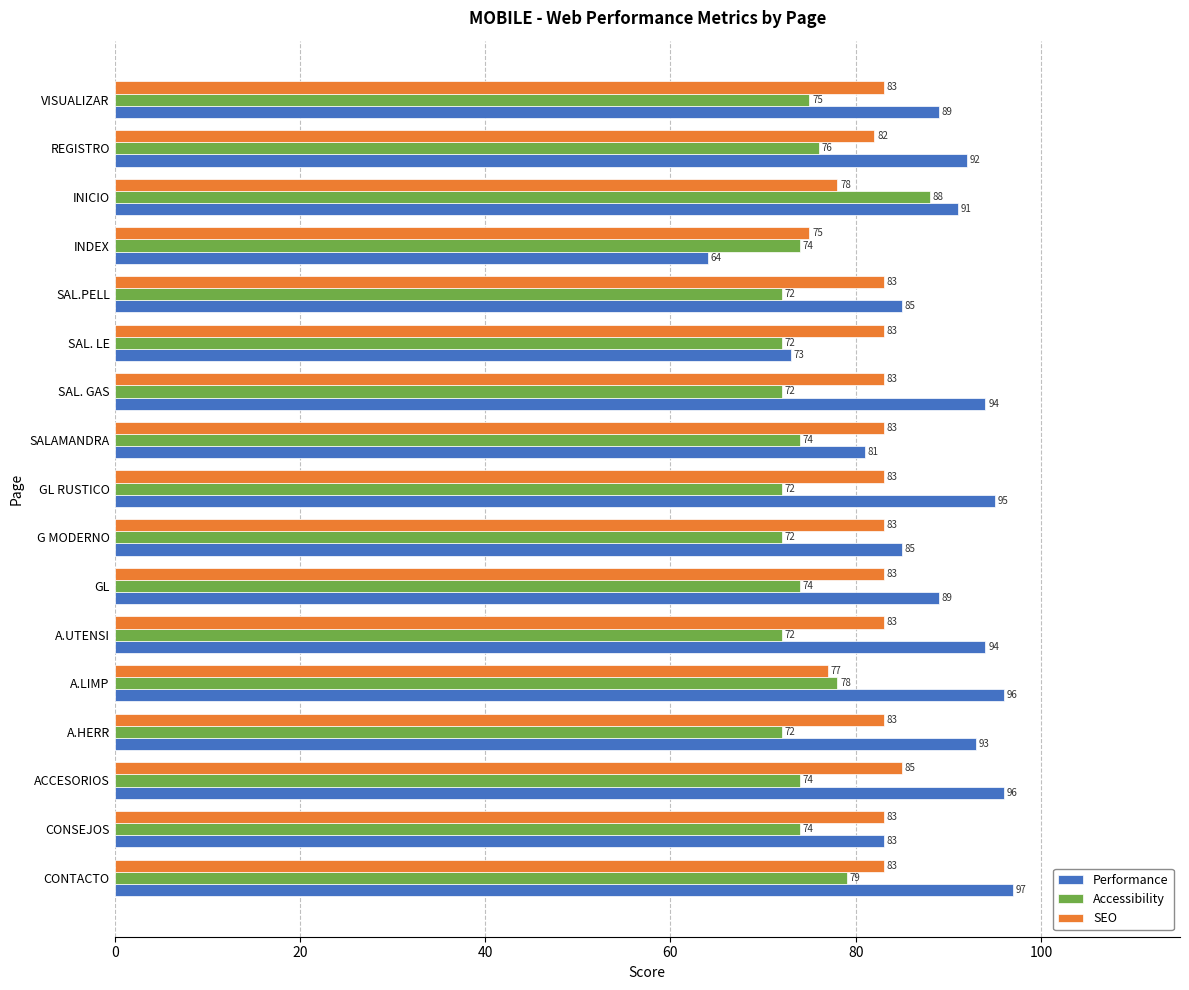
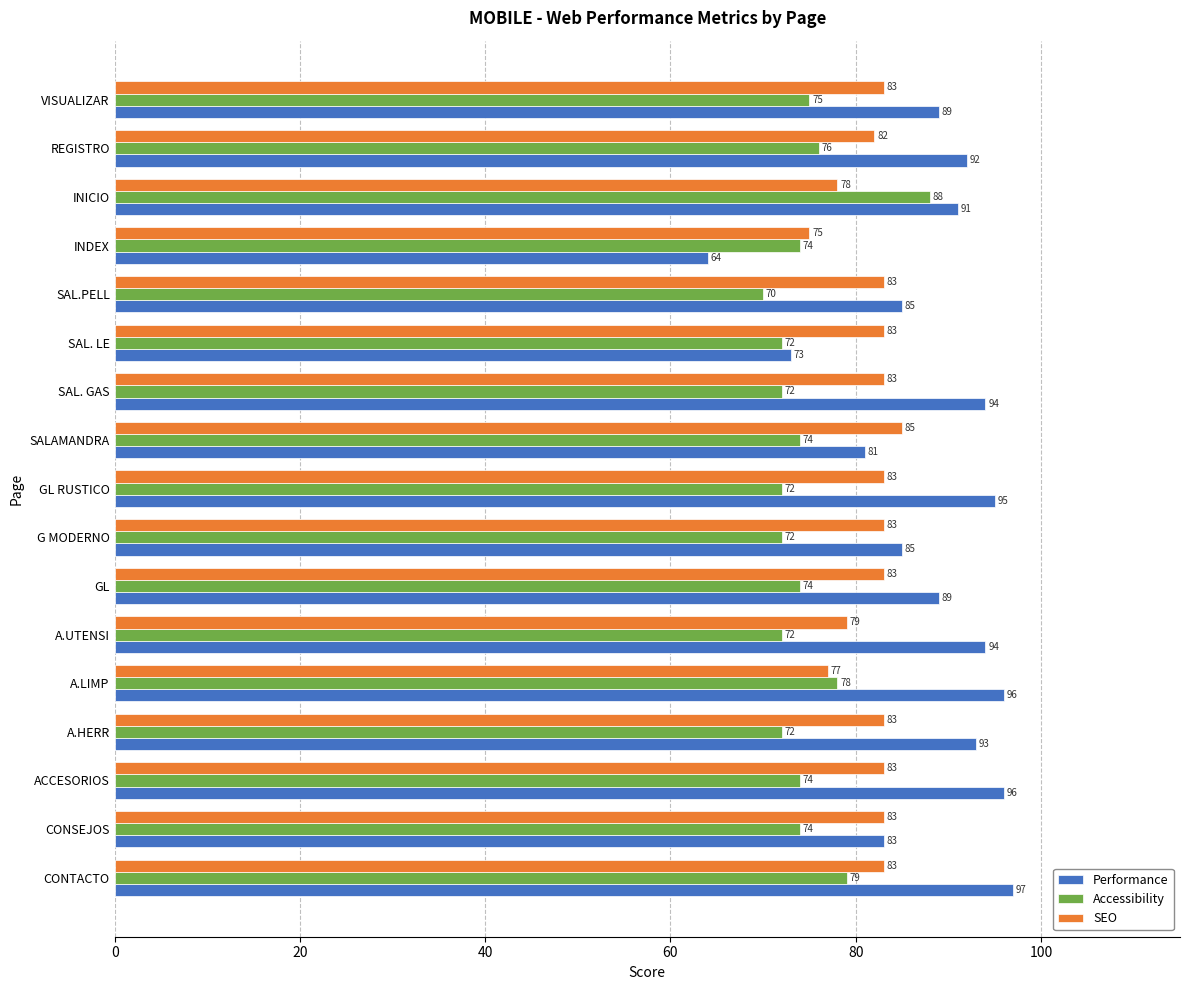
  {
    "Performance": {
      "VISUALIZAR": 89,
      "REGISTRO": 92,
      "INICIO": 91,
      "INDEX": 64,
      "SAL.PELL": 85,
      "SAL. LE": 73,
      "SAL. GAS": 94,
      "SALAMANDRA": 81,
      "GL RUSTICO": 95,
      "G MODERNO": 85,
      "GL": 89,
      "A.UTENSI": 94,
      "A.LIMP": 96,
      "A.HERR": 93,
      "ACCESORIOS": 96,
      "CONSEJOS": 83,
      "CONTACTO": 97
    },
    "Accessibility": {
      "VISUALIZAR": 75,
      "REGISTRO": 76,
      "INICIO": 88,
      "INDEX": 74,
-     "SAL.PELL": 72,
+     "SAL.PELL": 70,
      "SAL. LE": 72,
      "SAL. GAS": 72,
      "SALAMANDRA": 74,
      "GL RUSTICO": 72,
      "G MODERNO": 72,
      "GL": 74,
      "A.UTENSI": 72,
      "A.LIMP": 78,
      "A.HERR": 72,
      "ACCESORIOS": 74,
      "CONSEJOS": 74,
      "CONTACTO": 79
    },
    "SEO": {
      "VISUALIZAR": 83,
      "REGISTRO": 82,
      "INICIO": 78,
      "INDEX": 75,
      "SAL.PELL": 83,
      "SAL. LE": 83,
      "SAL. GAS": 83,
-     "SALAMANDRA": 83,
+     "SALAMANDRA": 85,
      "GL RUSTICO": 83,
      "G MODERNO": 83,
      "GL": 83,
-     "A.UTENSI": 83,
+     "A.UTENSI": 79,
      "A.LIMP": 77,
      "A.HERR": 83,
-     "ACCESORIOS": 85,
+     "ACCESORIOS": 83,
      "CONSEJOS": 83,
      "CONTACTO": 83
    }
  }
